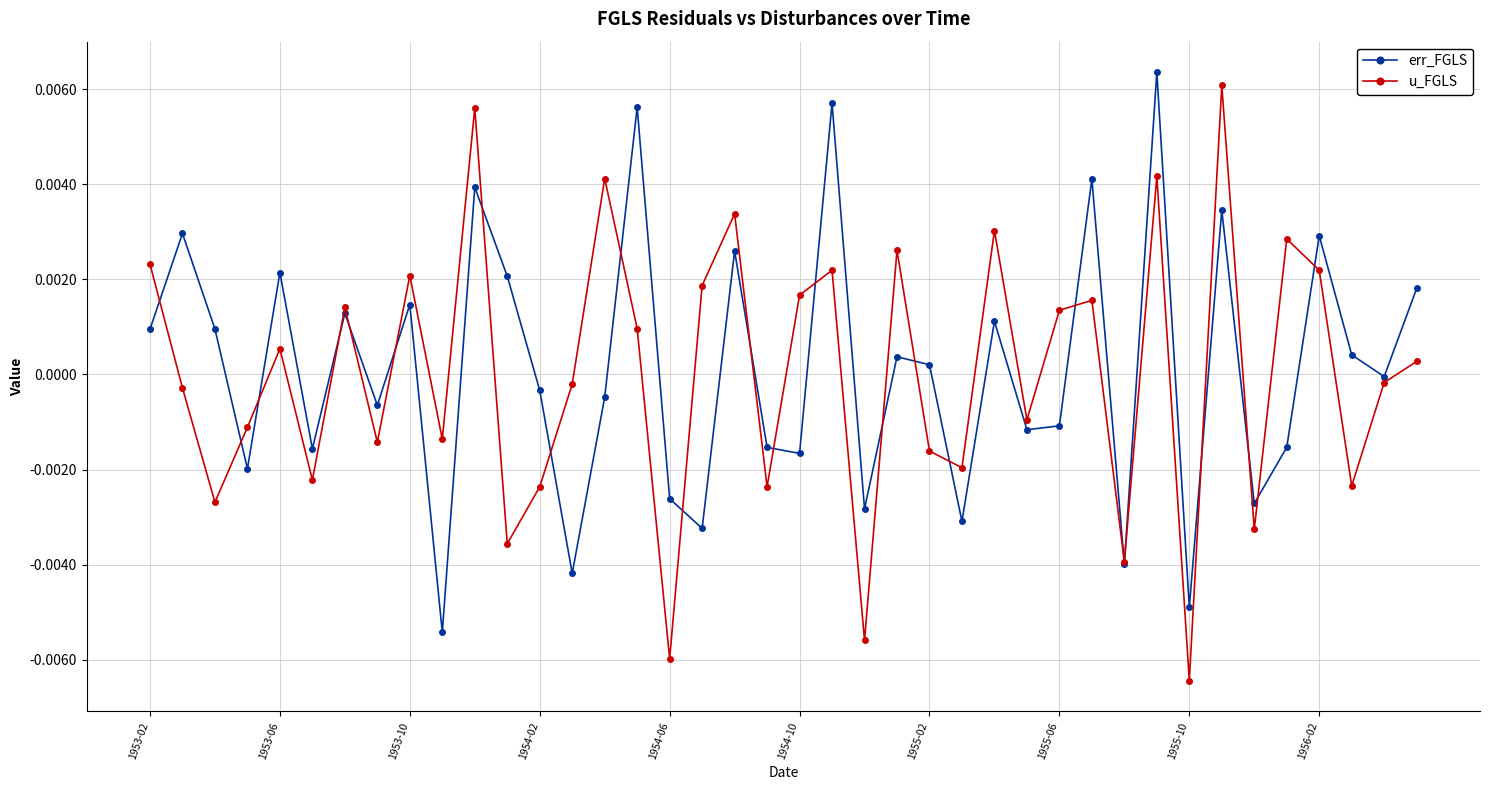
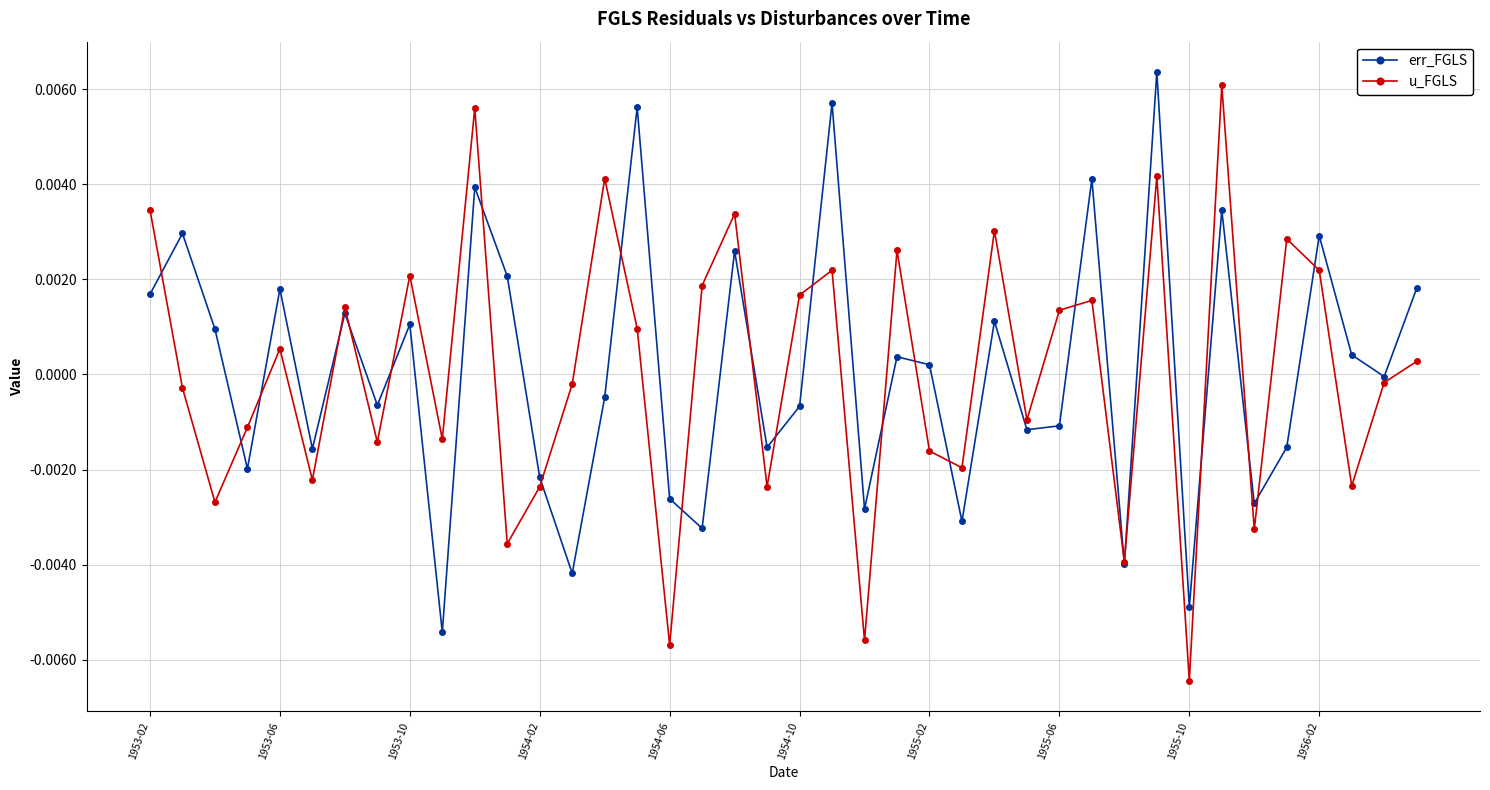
  {
    "err_FGLS": {
-     "1953-02": 0.0010,
-     "1953-06": 0.0021,
-     "1953-10": 0.0015,
-     "1954-02": -0.0003,
+     "1953-02": 0.0017,
+     "1953-06": 0.0018,
+     "1953-10": 0.0011,
+     "1954-02": -0.0022,
      "1954-06": -0.0026,
-     "1954-10": -0.0017,
+     "1954-10": -0.0007,
      "1955-02": 0.0002,
      "1955-06": -0.0011,
      "1955-10": -0.0049,
      "1956-02": 0.0029
    },
    "u_FGLS": {
-     "1953-02": 0.0023,
+     "1953-02": 0.0035,
      "1953-06": 0.0005,
      "1953-10": 0.0021,
      "1954-02": -0.0024,
-     "1954-06": -0.0060,
+     "1954-06": -0.0057,
      "1954-10": 0.0017,
      "1955-02": -0.0016,
      "1955-06": 0.0014,
      "1955-10": -0.0064,
      "1956-02": 0.0022
    }
  }
